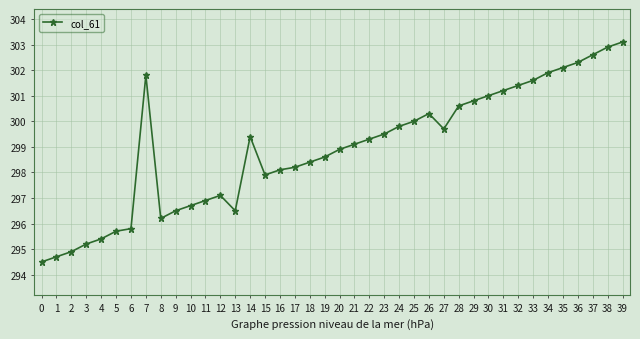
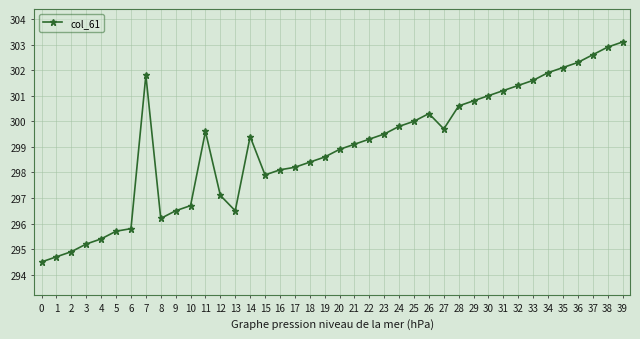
  {
    "0": 294.5,
    "1": 294.7,
    "2": 294.9,
    "3": 295.2,
    "4": 295.4,
    "5": 295.7,
    "6": 295.8,
    "7": 301.8,
    "8": 296.2,
    "9": 296.5,
    "10": 296.7,
-   "11": 296.9,
+   "11": 299.6,
    "12": 297.1,
    "13": 296.5,
    "14": 299.4,
    "15": 297.9,
    "16": 298.1,
    "17": 298.2,
    "18": 298.4,
    "19": 298.6,
    "20": 298.9,
    "21": 299.1,
    "22": 299.3,
    "23": 299.5,
    "24": 299.8,
    "25": 300.0,
    "26": 300.3,
    "27": 299.7,
    "28": 300.6,
    "29": 300.8,
    "30": 301.0,
    "31": 301.2,
    "32": 301.4,
    "33": 301.6,
    "34": 301.9,
    "35": 302.1,
    "36": 302.3,
    "37": 302.6,
    "38": 302.9,
    "39": 303.1
  }
